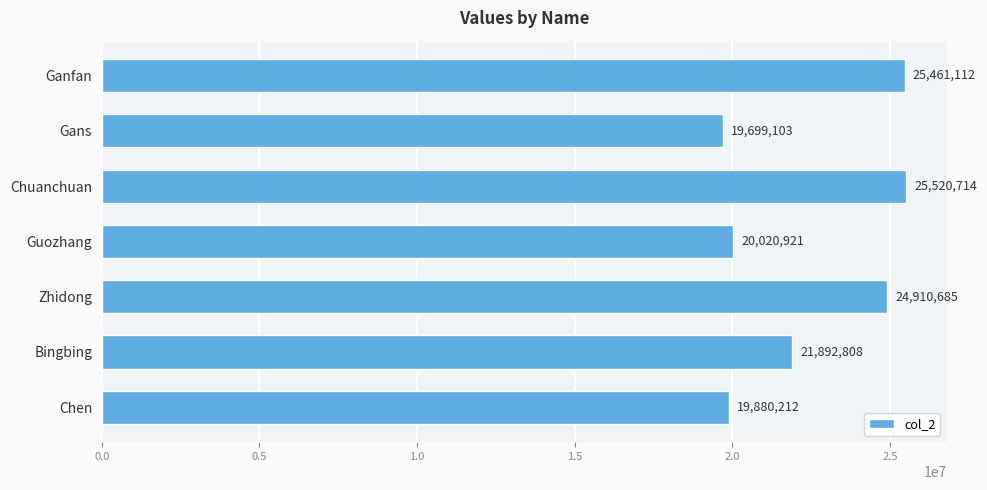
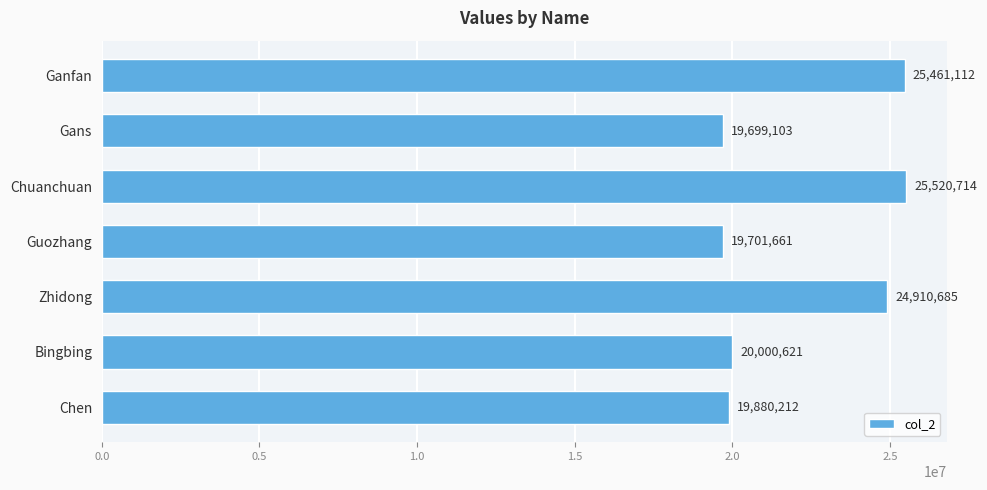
  {
    "Ganfan": "25,461,112",
    "Gans": "19,699,103",
    "Chuanchuan": "25,520,714",
-   "Guozhang": "20,020,921",
+   "Guozhang": "19,701,661",
    "Zhidong": "24,910,685",
-   "Bingbing": "21,892,808",
+   "Bingbing": "20,000,621",
    "Chen": "19,880,212"
  }
